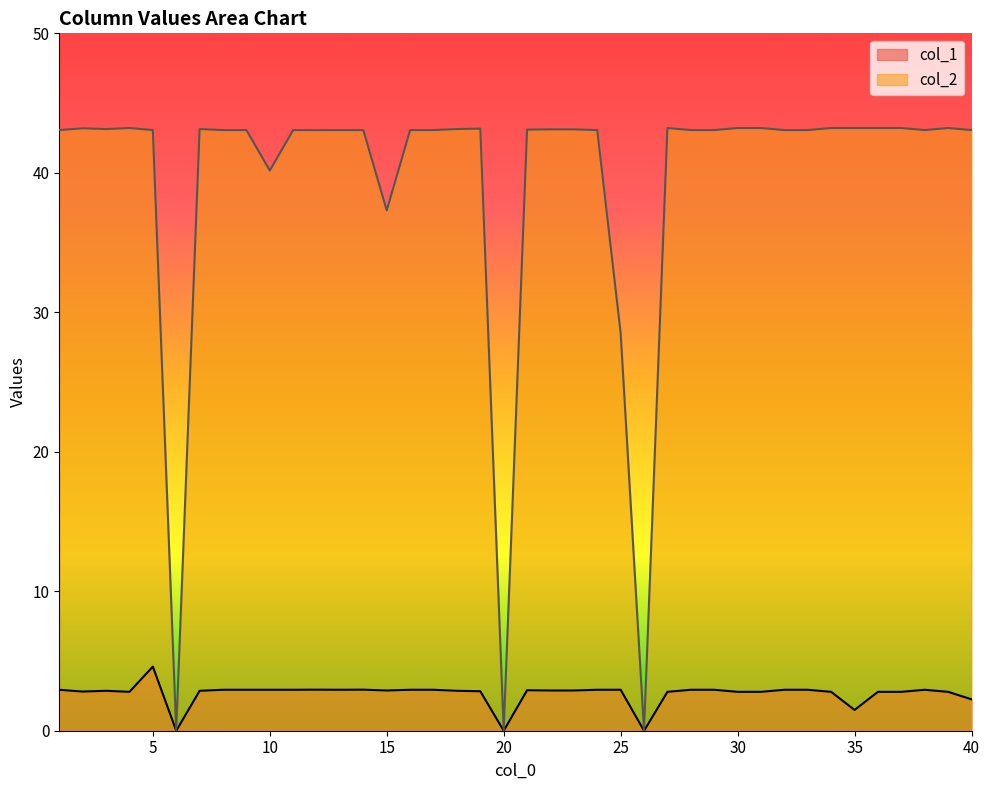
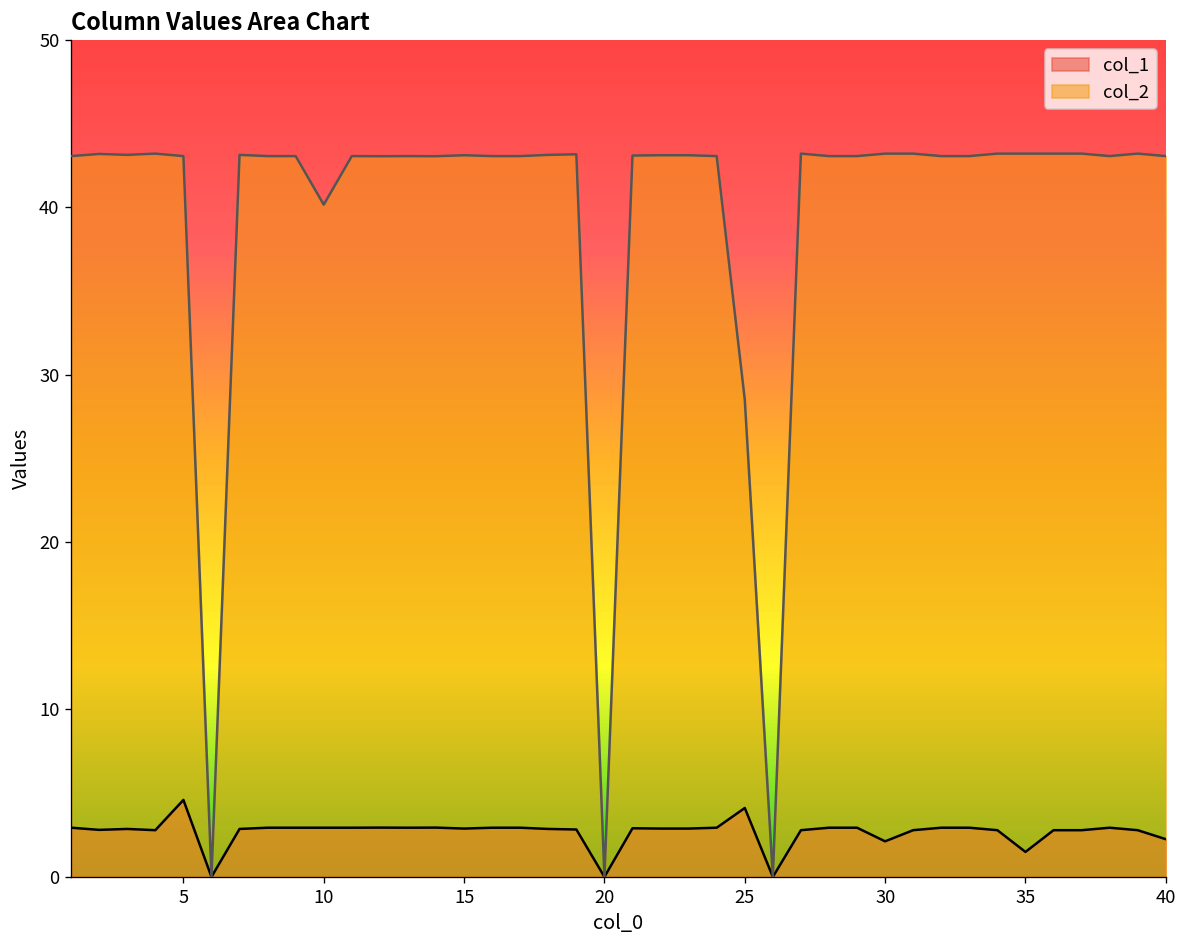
  {
    "col_1": {
      "5": 4.6,
      "10": 2.9,
      "15": 2.9,
-     "25": 2.9,
-     "30": 2.8,
+     "25": 4.1,
+     "30": 2.1,
      "35": 1.5,
      "40": 2.3
    },
    "col_2": {
      "5": 43.1,
      "10": 40.2,
-     "15": 37.3,
+     "15": 43.1,
      "25": 28.5,
      "30": 43.2,
      "35": 43.2,
      "40": 43.1
    }
  }
